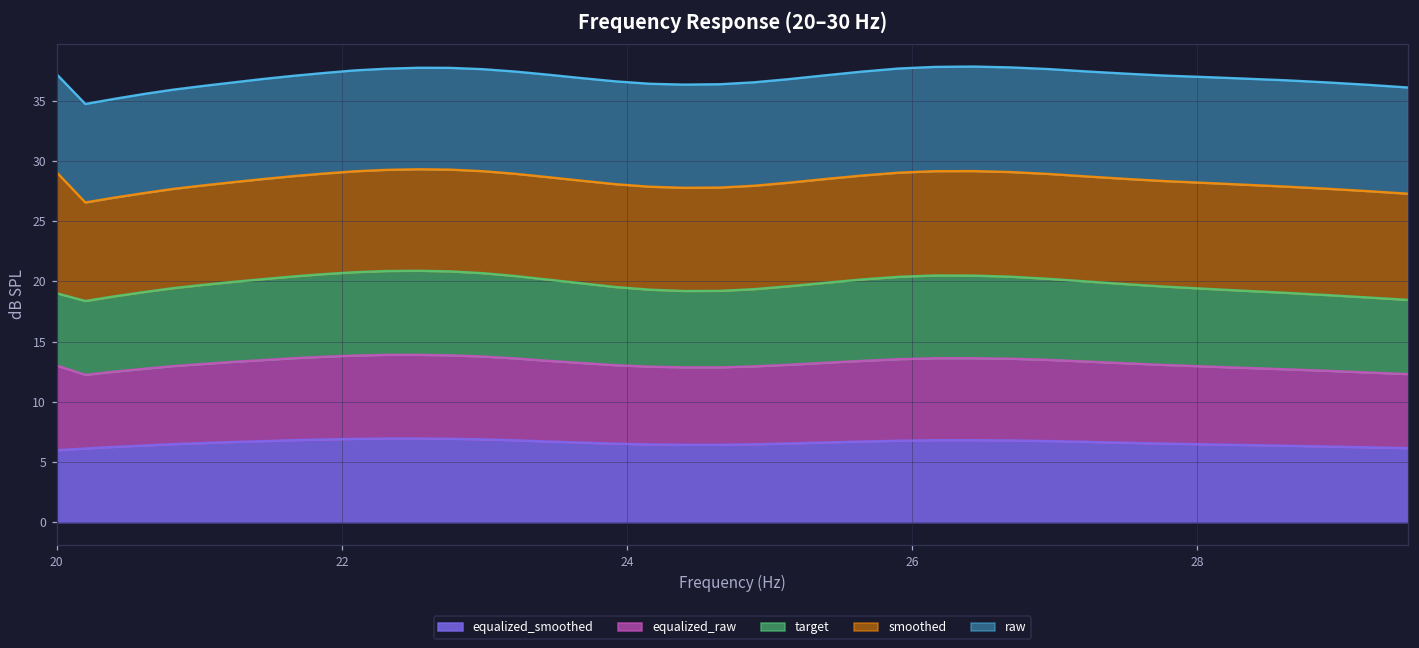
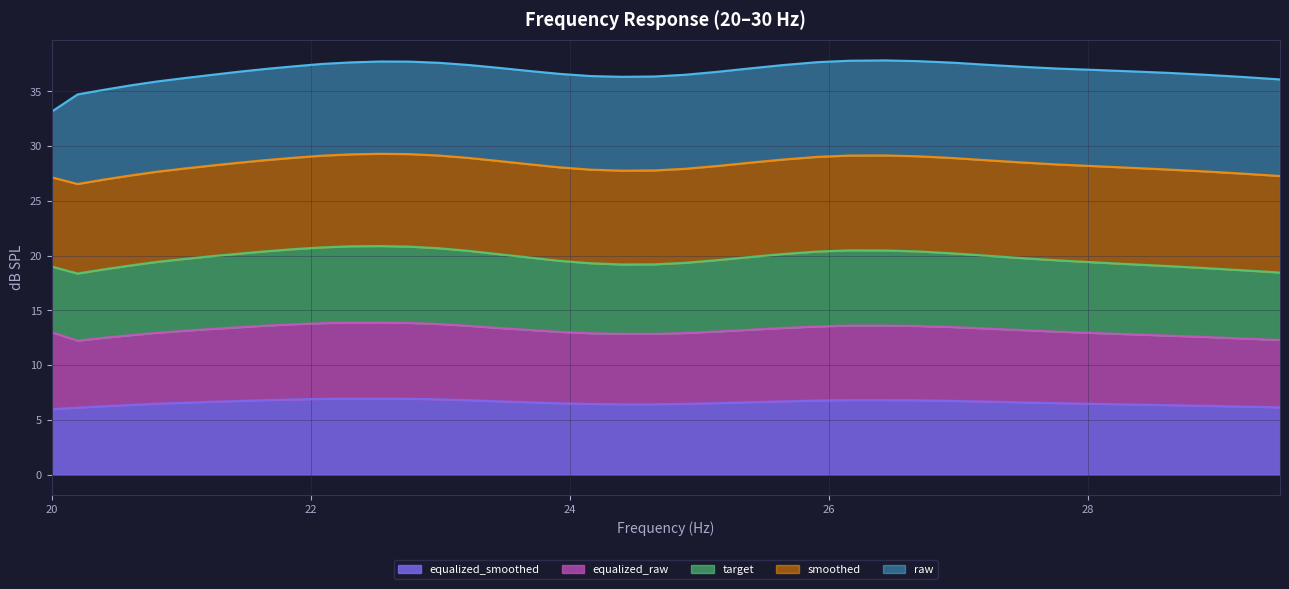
  {
    "equalized_smoothed": {
      "20": 6.0
    },
    "equalized_raw": {
      "20": 7.0
    },
    "target": {
      "20": 6.0
    },
    "smoothed": {
-     "20": 10.0
+     "20": 8.2
    },
    "raw": {
-     "20": 8.1
+     "20": 6.0
    }
  }
